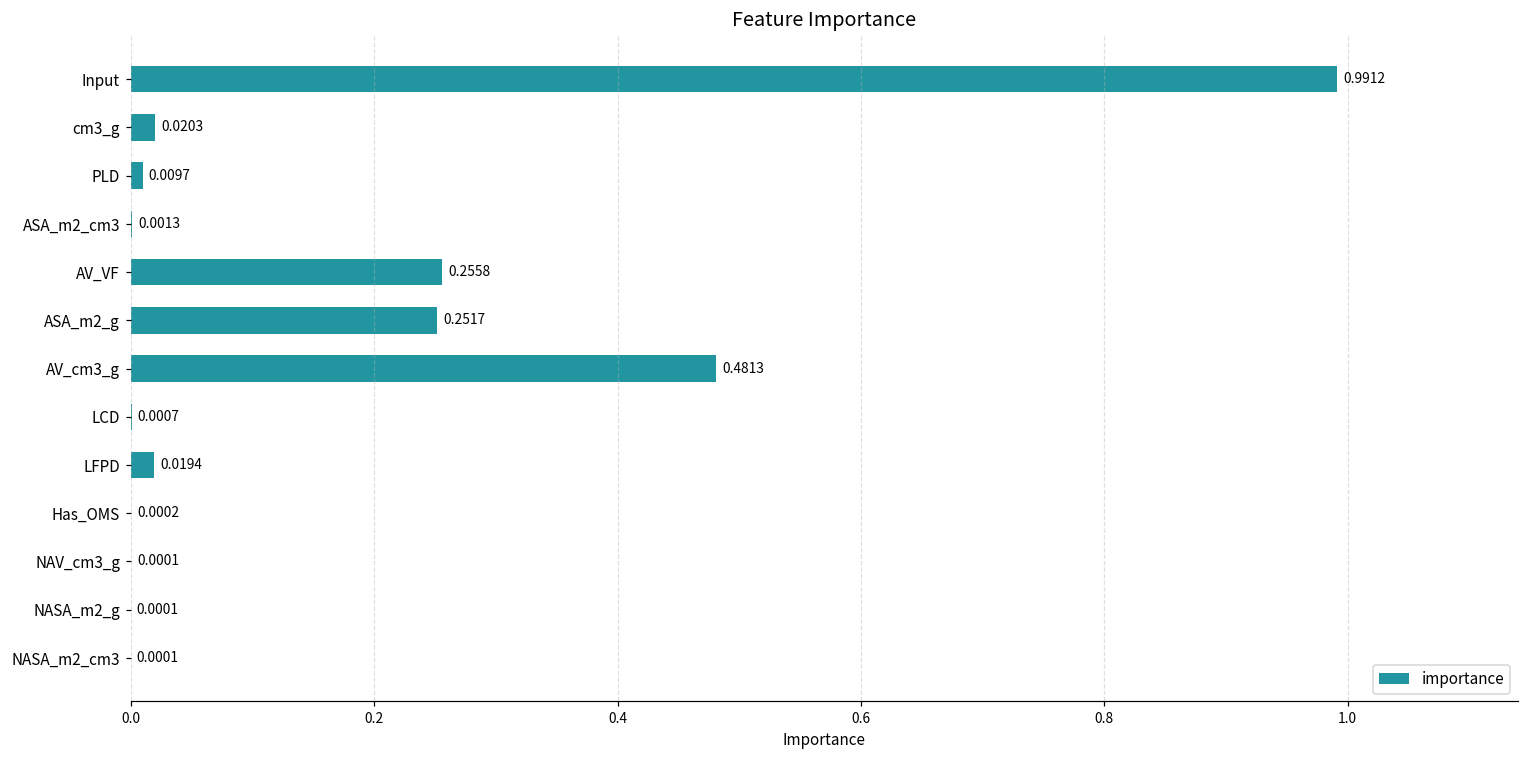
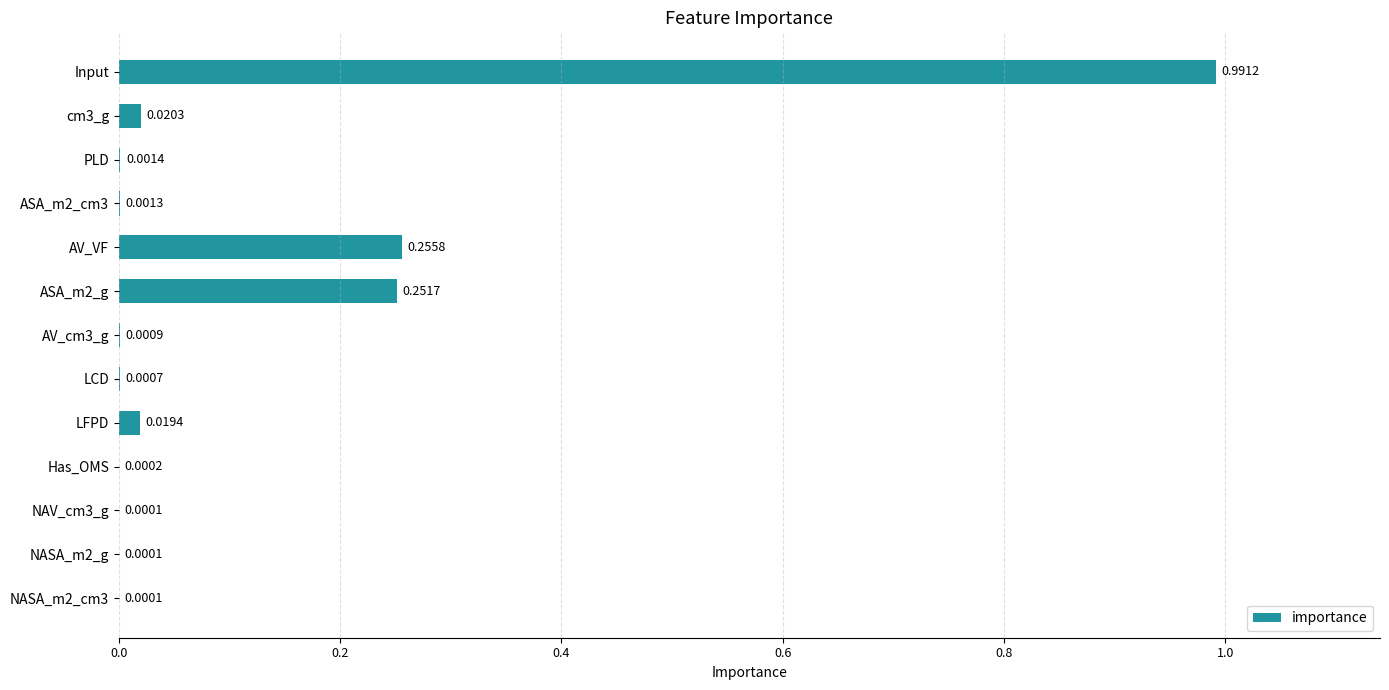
  {
    "Input": 0.9912,
    "cm3_g": 0.0203,
-   "PLD": 0.0097,
+   "PLD": 0.0014,
    "ASA_m2_cm3": 0.0013,
    "AV_VF": 0.2558,
    "ASA_m2_g": 0.2517,
-   "AV_cm3_g": 0.4813,
+   "AV_cm3_g": 0.0009,
    "LCD": 0.0007,
    "LFPD": 0.0194,
    "Has_OMS": 0.0002,
    "NAV_cm3_g": 0.0001,
    "NASA_m2_g": 0.0001,
    "NASA_m2_cm3": 0.0001
  }
